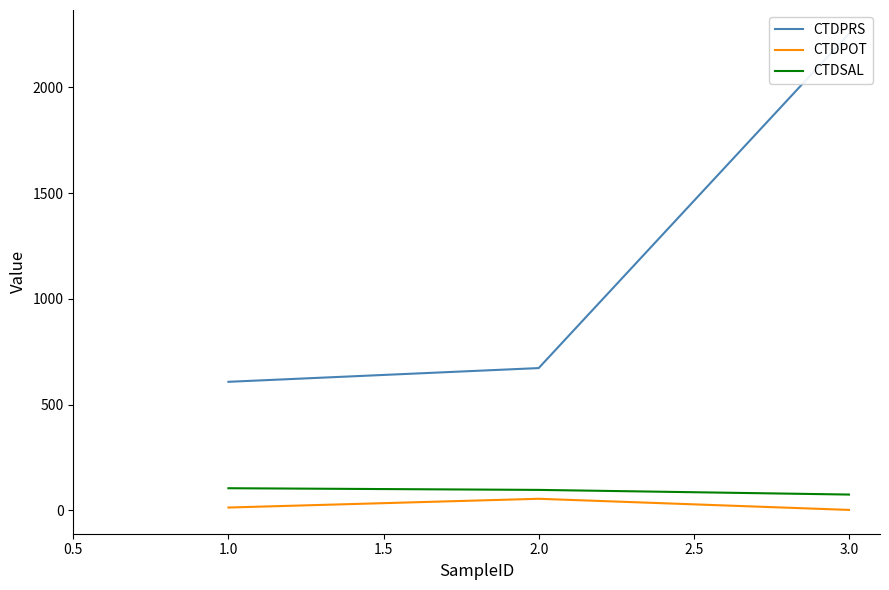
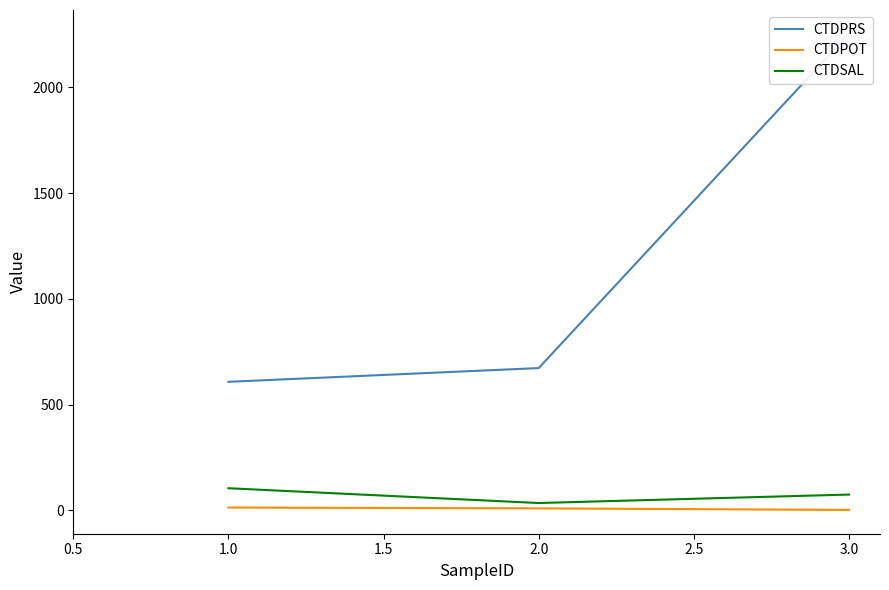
  {
    "CTDPRS": {
      "1.0": 610,
      "2.0": 670
    },
    "CTDPOT": {
      "1.0": 10,
-     "2.0": 60,
+     "2.0": 10,
      "3.0": 0
    },
    "CTDSAL": {
      "1.0": 110,
-     "2.0": 100,
+     "2.0": 40,
      "3.0": 80
    }
  }
